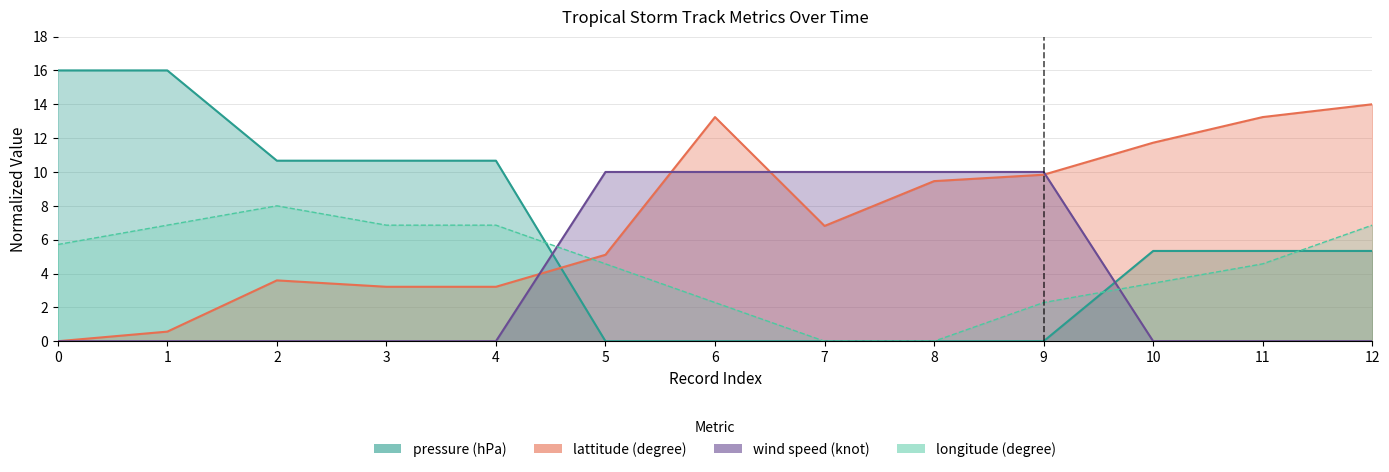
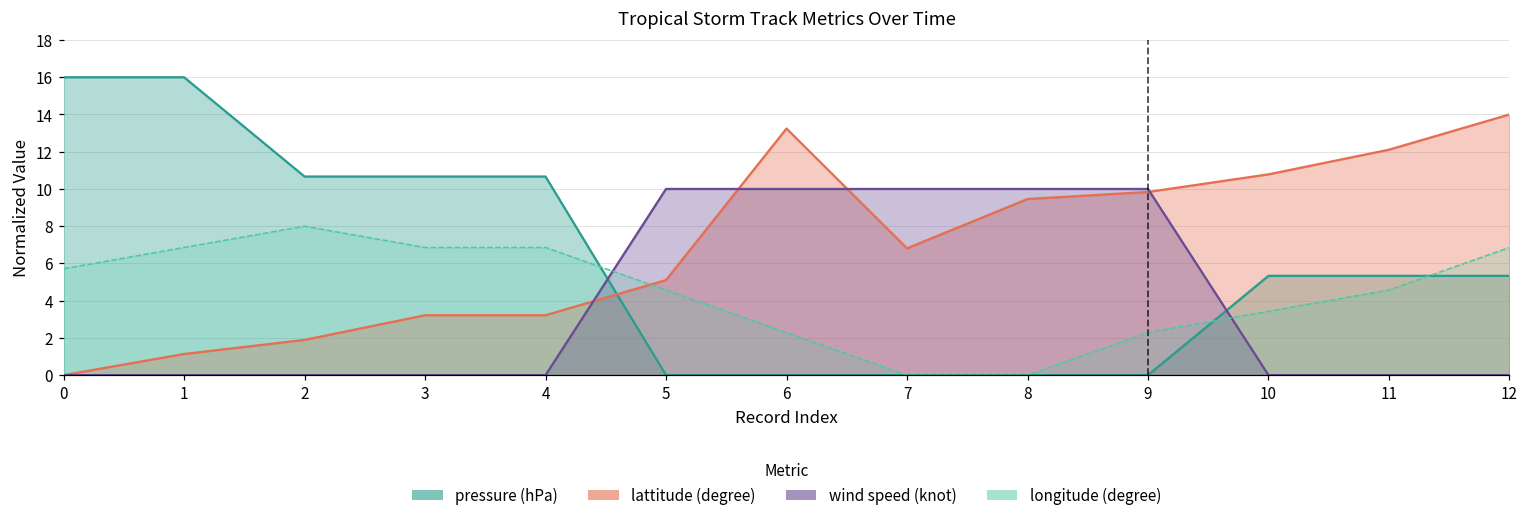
  {
    "lattitude (degree)": {
-     "1": 0.6,
-     "2": 3.6,
+     "1": 1.1,
+     "2": 1.9,
      "3": 3.2,
      "4": 3.2,
      "5": 5.1,
      "6": 13.2,
      "7": 6.8,
      "8": 9.5,
      "9": 9.8,
-     "10": 11.7,
-     "11": 13.2,
+     "10": 10.8,
+     "11": 12.1,
      "12": 14.0
    }
  }
